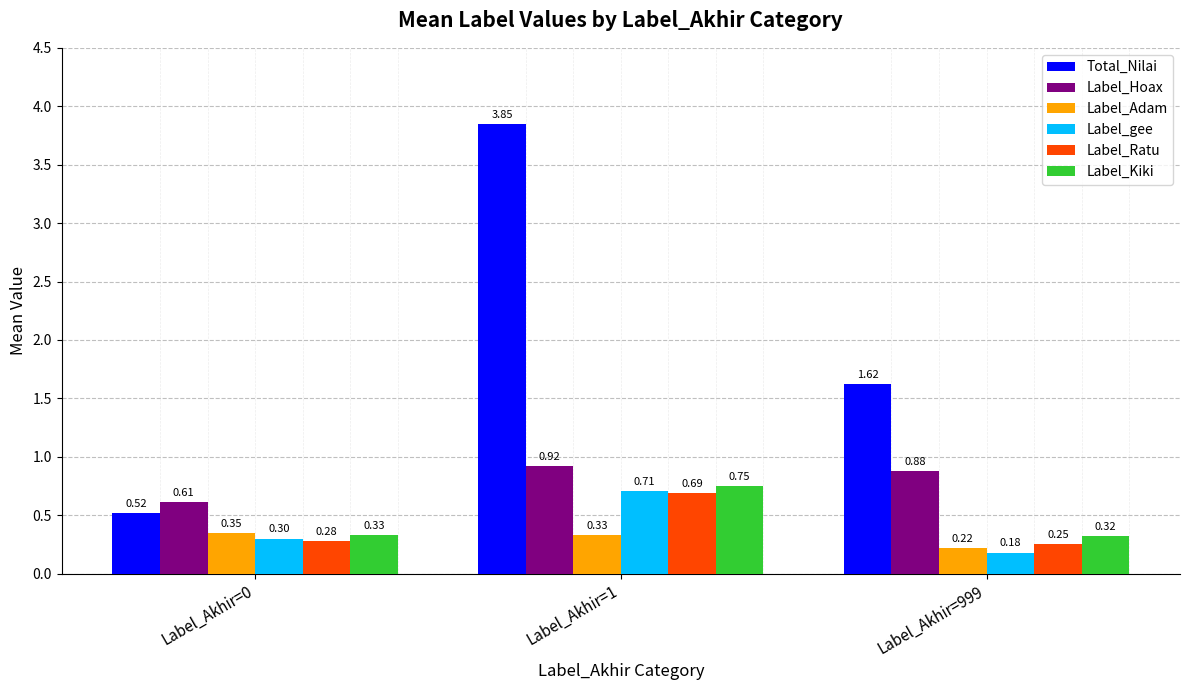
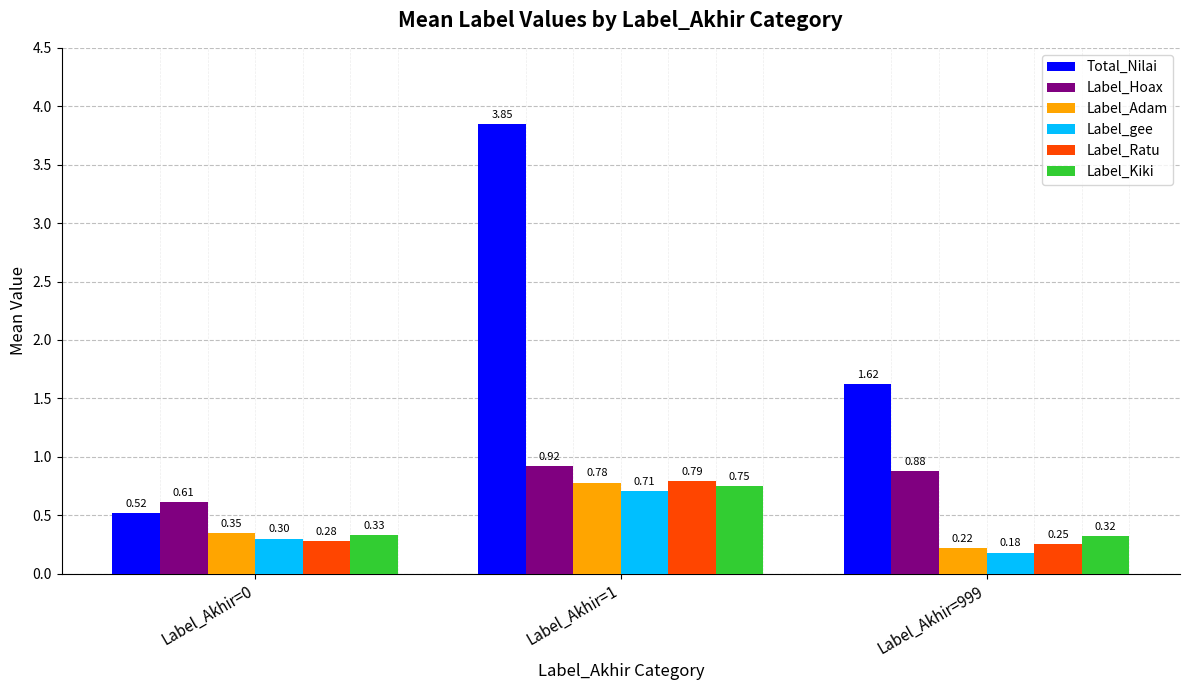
  {
    "Total_Nilai": {
      "Label_Akhir=0": 0.52,
      "Label_Akhir=1": 3.85,
      "Label_Akhir=999": 1.62
    },
    "Label_Hoax": {
      "Label_Akhir=0": 0.61,
      "Label_Akhir=1": 0.92,
      "Label_Akhir=999": 0.88
    },
    "Label_Adam": {
      "Label_Akhir=0": 0.35,
-     "Label_Akhir=1": 0.33,
+     "Label_Akhir=1": 0.78,
      "Label_Akhir=999": 0.22
    },
    "Label_gee": {
      "Label_Akhir=0": 0.30,
      "Label_Akhir=1": 0.71,
      "Label_Akhir=999": 0.18
    },
    "Label_Ratu": {
      "Label_Akhir=0": 0.28,
-     "Label_Akhir=1": 0.69,
+     "Label_Akhir=1": 0.79,
      "Label_Akhir=999": 0.25
    },
    "Label_Kiki": {
      "Label_Akhir=0": 0.33,
      "Label_Akhir=1": 0.75,
      "Label_Akhir=999": 0.32
    }
  }
